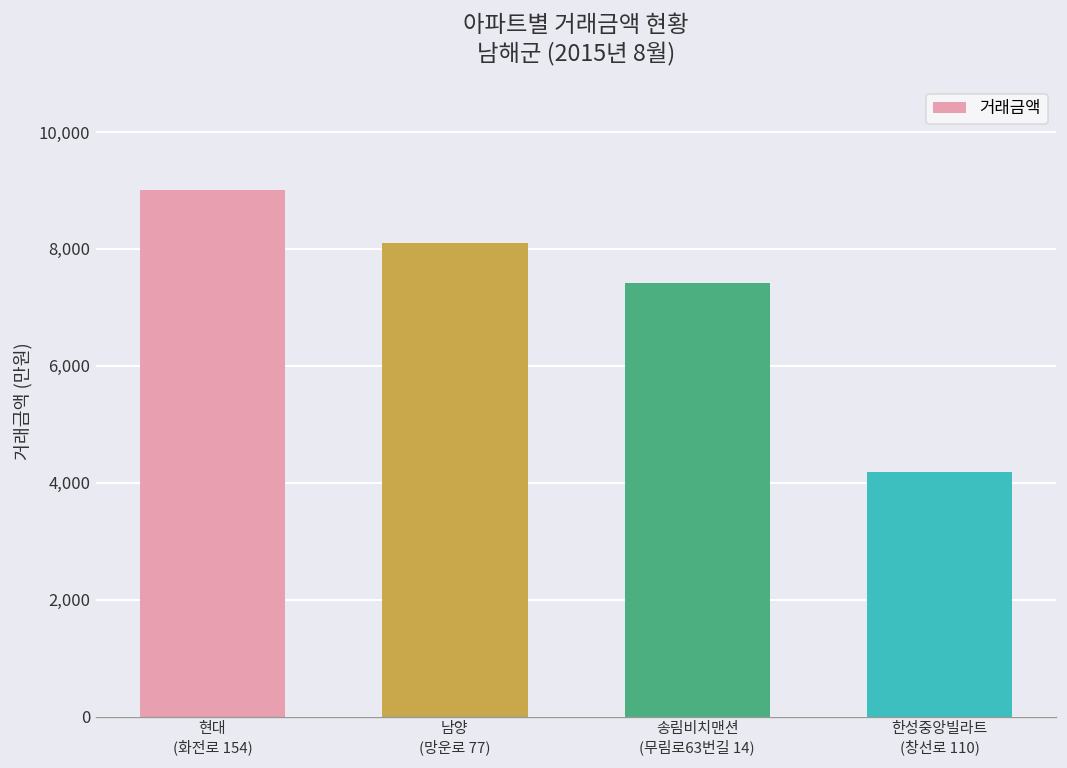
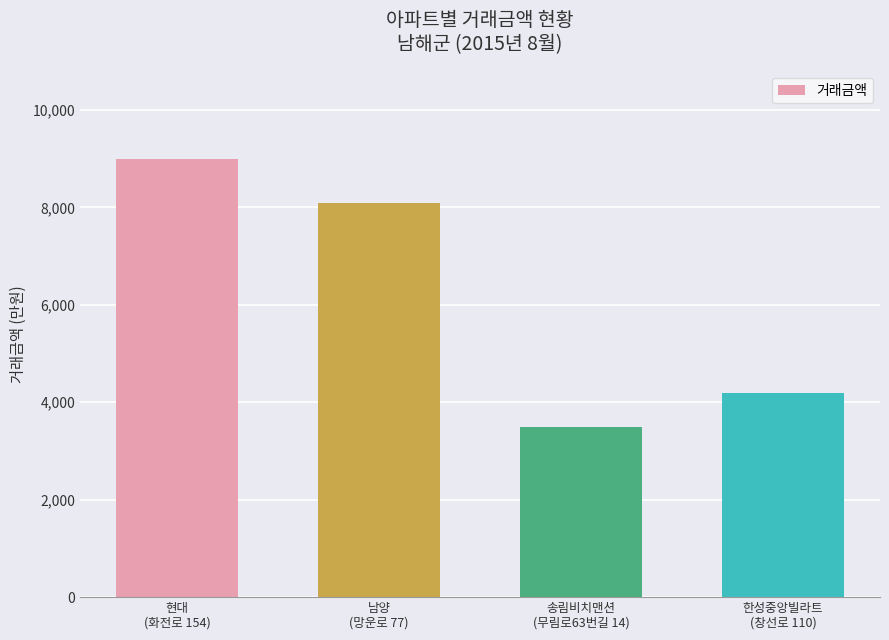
  {
    "현대 (화전로 154)": "9,000",
    "남양 (망운로 77)": "8,100",
-   "송림비치맨션 (무림로63번길 14)": "7,400",
+   "송림비치맨션 (무림로63번길 14)": "3,500",
    "한성중앙빌라트 (창선로 110)": "4,200"
  }
